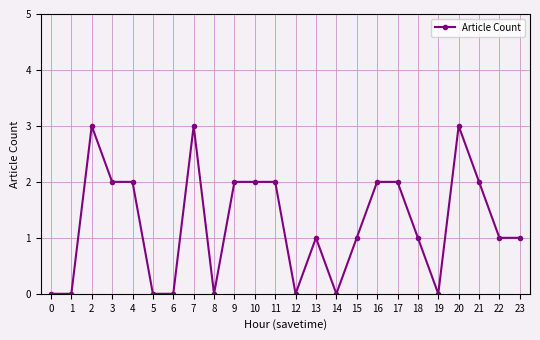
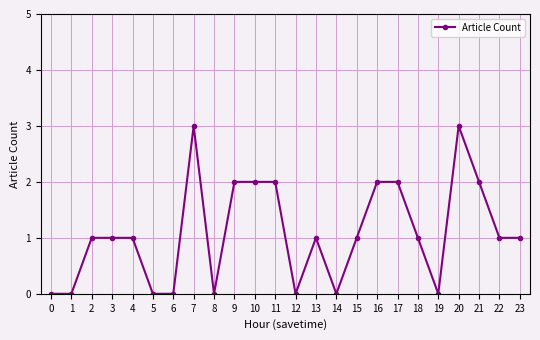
  {
    "0": 0,
    "1": 0,
-   "2": 3,
-   "3": 2,
-   "4": 2,
+   "2": 1,
+   "3": 1,
+   "4": 1,
    "5": 0,
    "6": 0,
    "7": 3,
    "8": 0,
    "9": 2,
    "10": 2,
    "11": 2,
    "12": 0,
    "13": 1,
    "14": 0,
    "15": 1,
    "16": 2,
    "17": 2,
    "18": 1,
    "19": 0,
    "20": 3,
    "21": 2,
    "22": 1,
    "23": 1
  }
